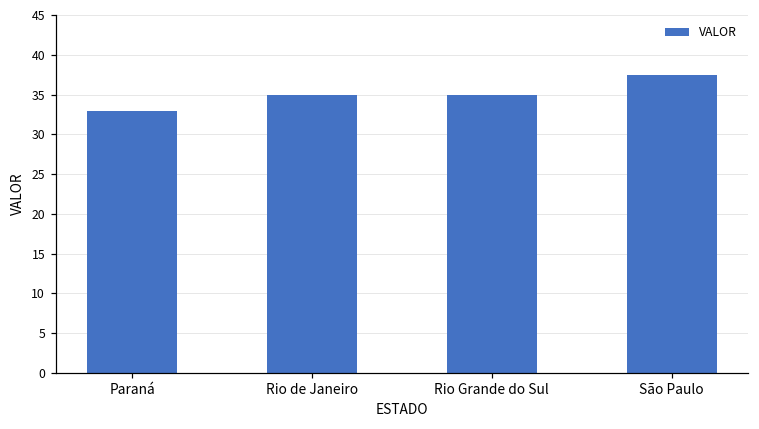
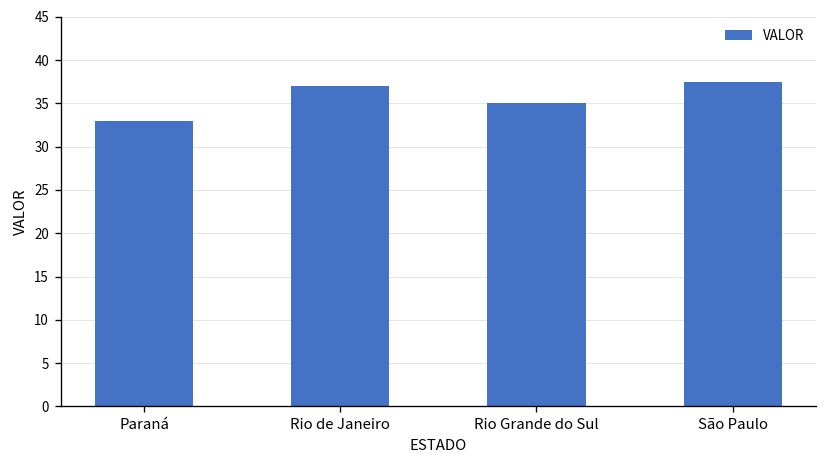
  {
    "Paraná": 33,
-   "Rio de Janeiro": 35,
+   "Rio de Janeiro": 37,
    "Rio Grande do Sul": 35,
    "São Paulo": 38
  }
